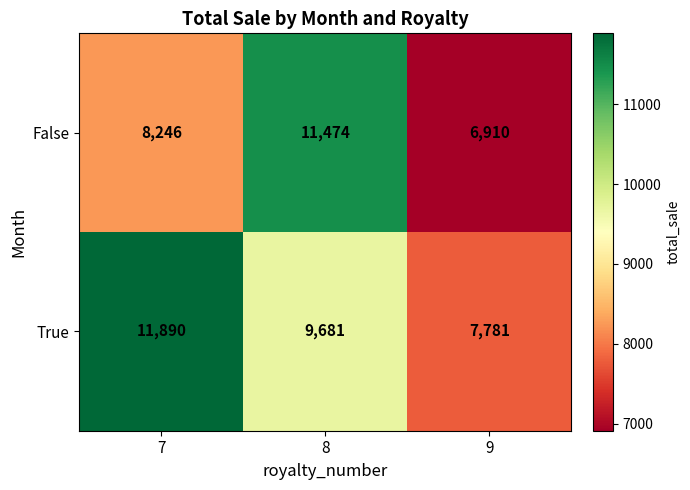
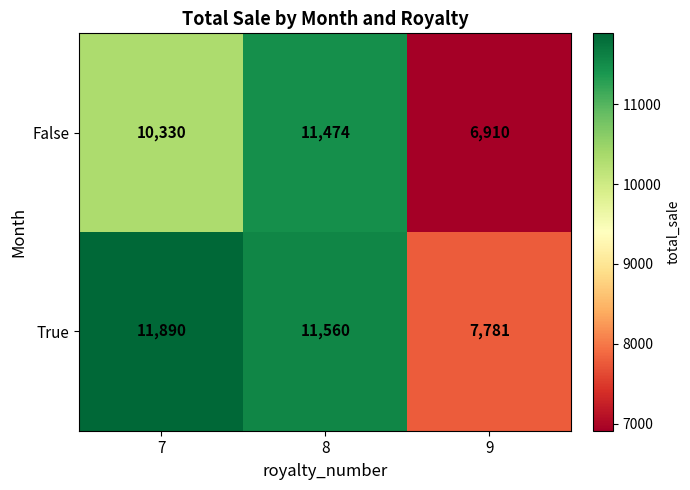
  {
    "False": {
-     "7": "8,246",
+     "7": "10,330",
      "8": "11,474",
      "9": "6,910"
    },
    "True": {
      "7": "11,890",
-     "8": "9,681",
+     "8": "11,560",
      "9": "7,781"
    }
  }
